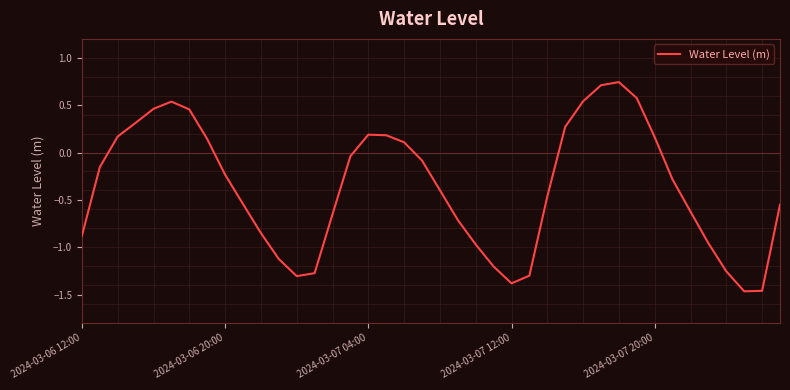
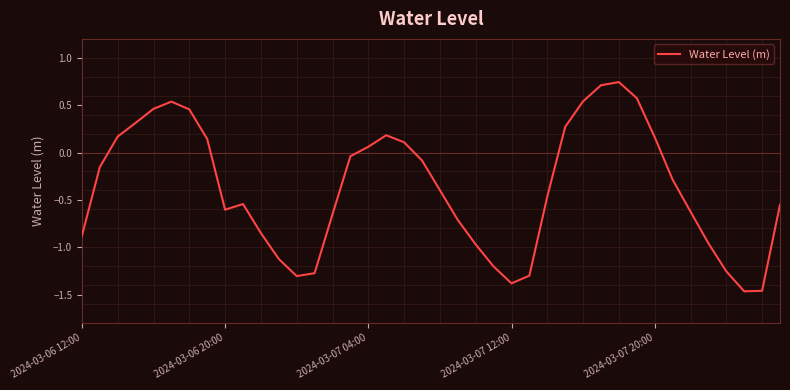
  {
    "2024-03-06 12:00": -0.9,
-   "2024-03-06 20:00": -0.2,
-   "2024-03-07 04:00": 0.2,
+   "2024-03-06 20:00": -0.6,
+   "2024-03-07 04:00": 0.1,
    "2024-03-07 12:00": -1.4,
    "2024-03-07 20:00": 0.2
  }
